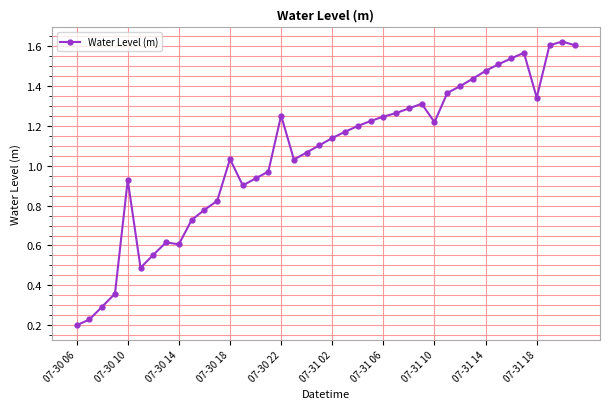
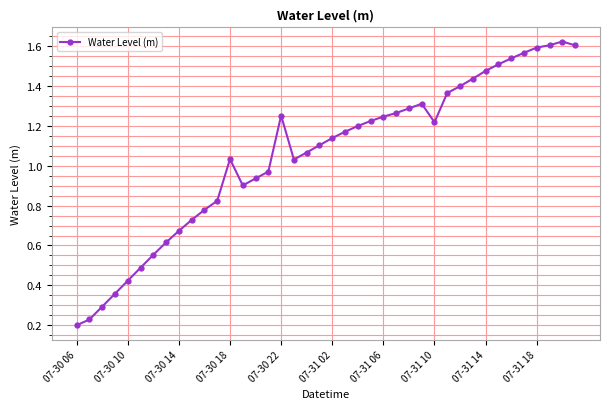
  {
    "07-30 06": 0.20,
-   "07-30 10": 0.93,
-   "07-30 14": 0.61,
+   "07-30 10": 0.42,
+   "07-30 14": 0.67,
    "07-30 18": 1.03,
    "07-30 22": 1.25,
    "07-31 02": 1.14,
    "07-31 06": 1.25,
    "07-31 10": 1.22,
    "07-31 14": 1.48,
-   "07-31 18": 1.34
+   "07-31 18": 1.59
  }
